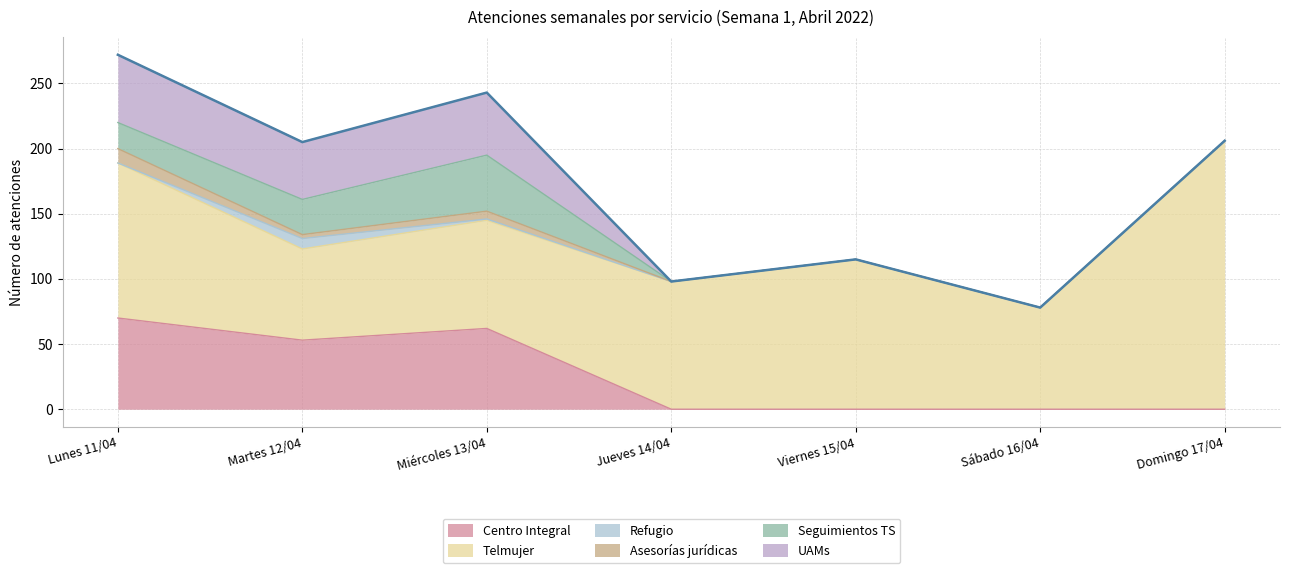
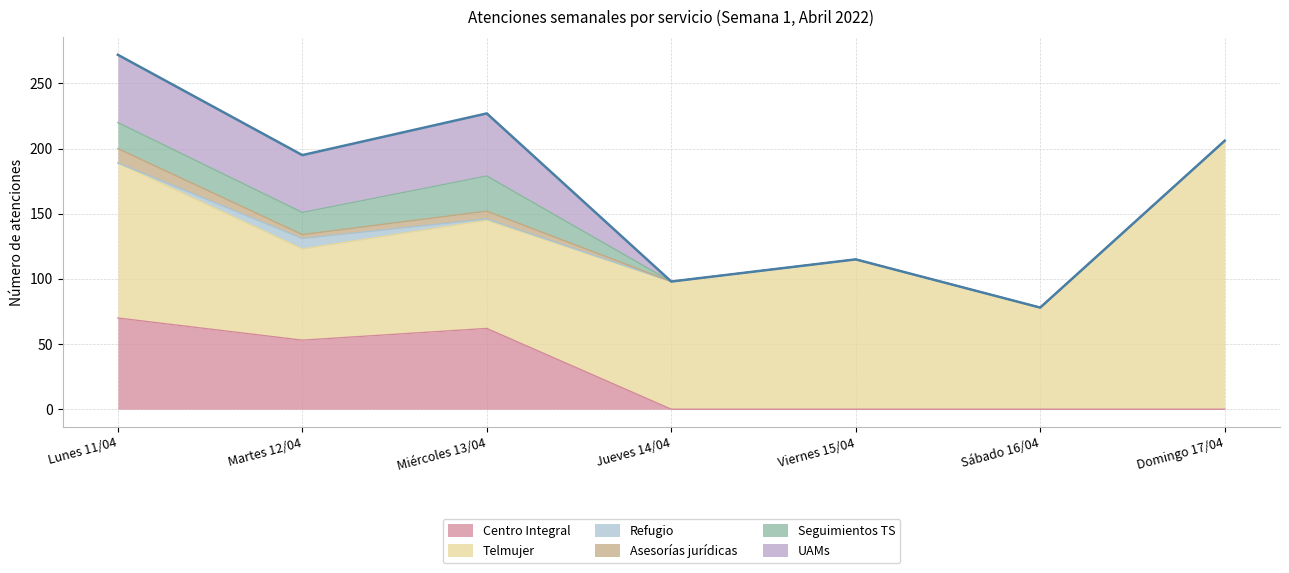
  {
    "Telmujer": {
      "Martes 12/04": 70
    },
    "Seguimientos TS": {
      "Lunes 11/04": 20,
-     "Martes 12/04": 27,
-     "Miércoles 13/04": 43
+     "Martes 12/04": 17,
+     "Miércoles 13/04": 27
    }
  }
